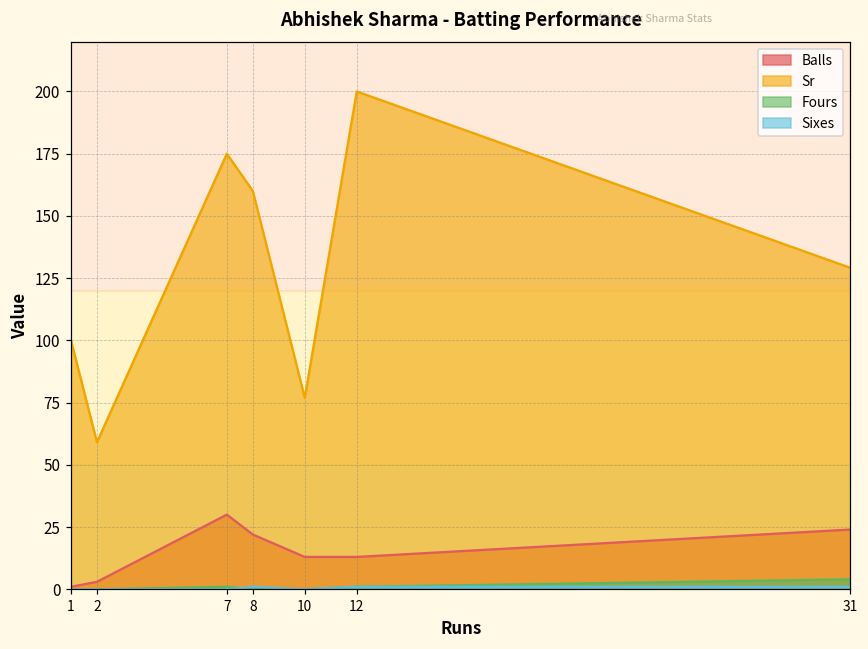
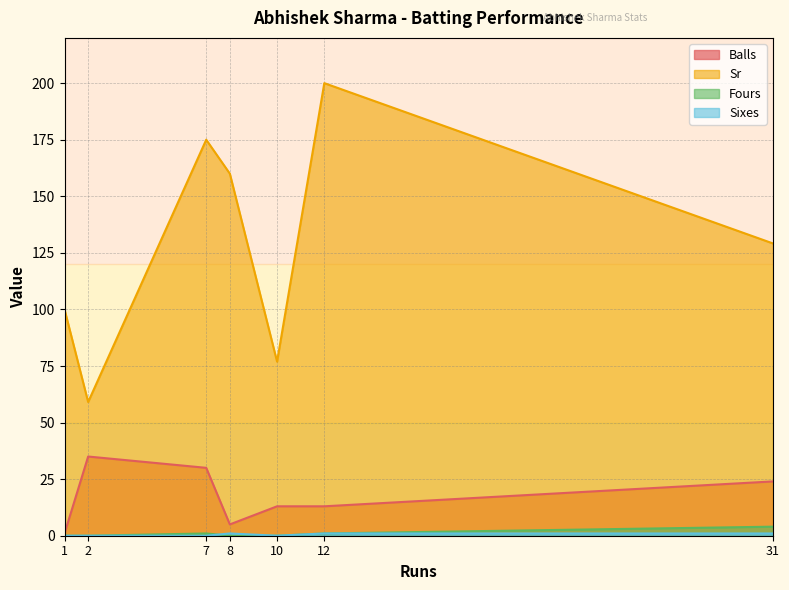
  {
    "Balls": {
-     "2": 3,
+     "2": 35,
      "7": 30,
-     "8": 22,
+     "8": 5,
      "10": 13,
      "12": 13,
      "31": 24
    },
    "Sr": {
      "1": 100,
      "2": 59,
      "7": 175,
      "8": 160,
      "10": 77,
      "12": 200,
      "31": 129
    },
    "Fours": {
      "31": 4
    },
    "Sixes": {
      "31": 1
    }
  }
